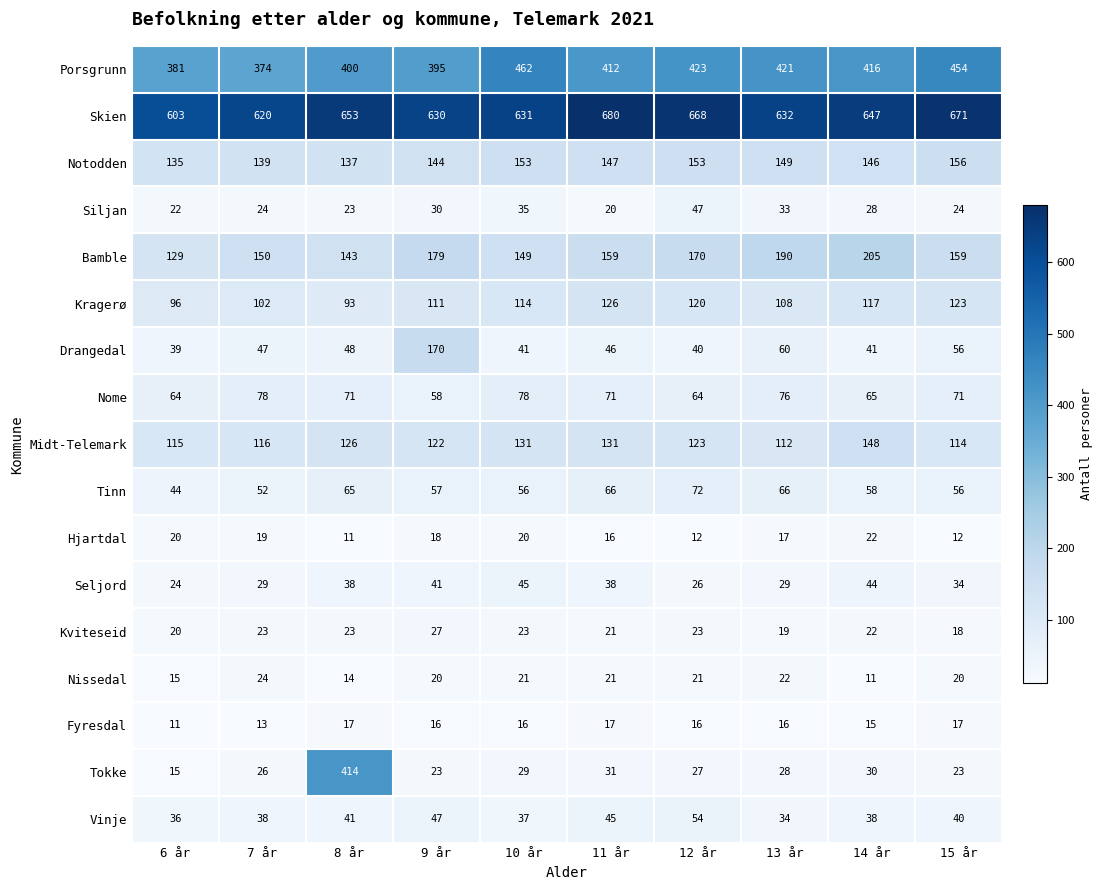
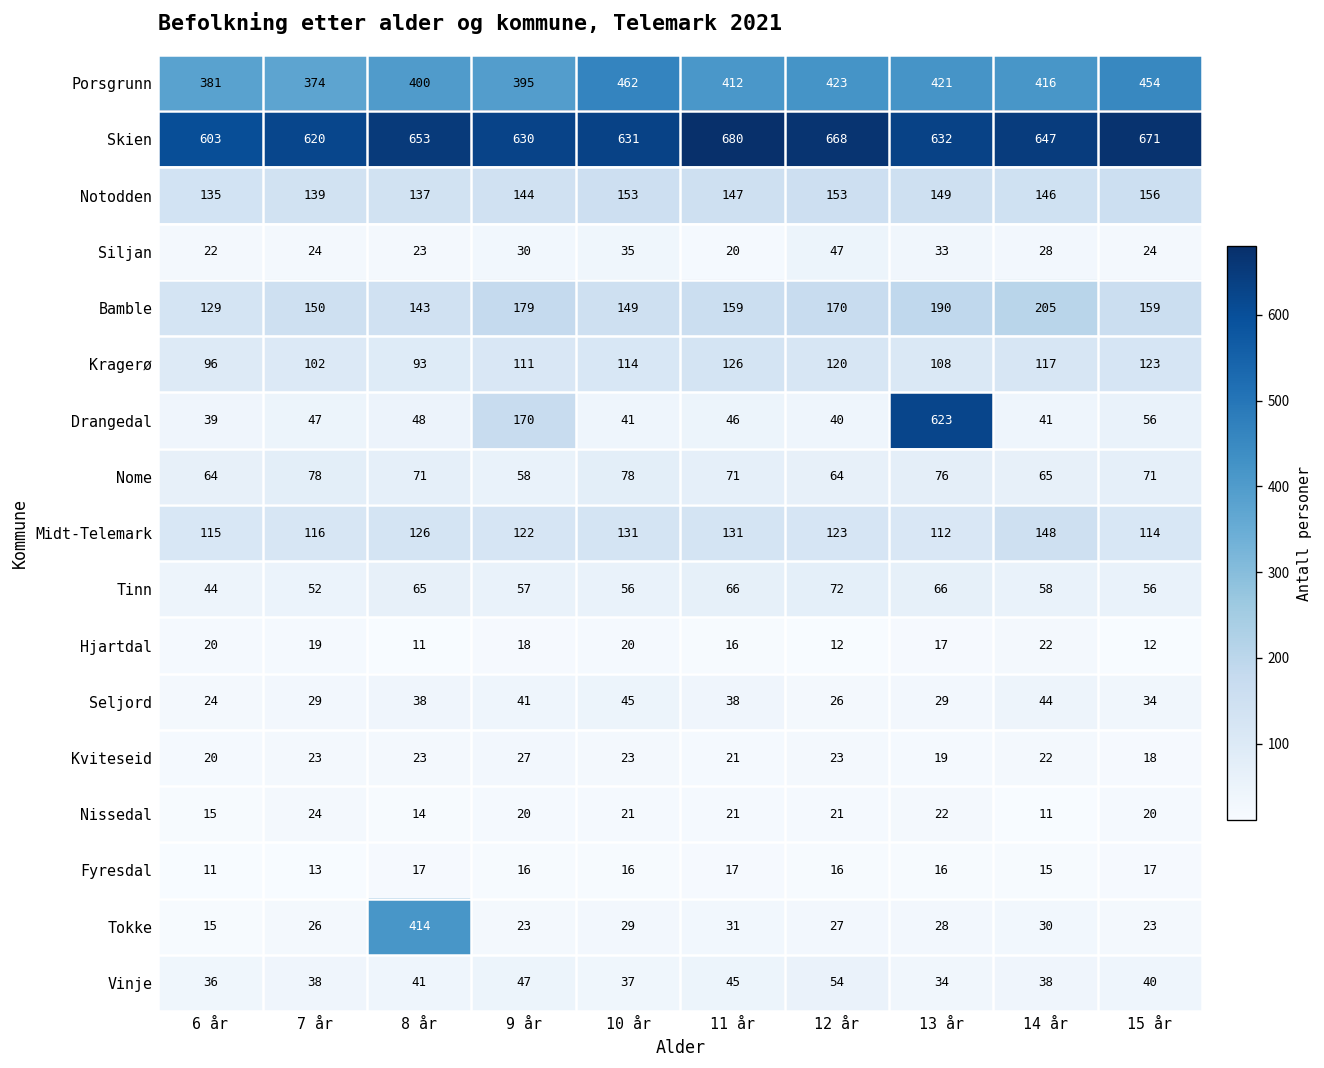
  {
    "Porsgrunn": {
      "6 år": 381,
      "7 år": 374,
      "8 år": 400,
      "9 år": 395,
      "10 år": 462,
      "11 år": 412,
      "12 år": 423,
      "13 år": 421,
      "14 år": 416,
      "15 år": 454
    },
    "Skien": {
      "6 år": 603,
      "7 år": 620,
      "8 år": 653,
      "9 år": 630,
      "10 år": 631,
      "11 år": 680,
      "12 år": 668,
      "13 år": 632,
      "14 år": 647,
      "15 år": 671
    },
    "Notodden": {
      "6 år": 135,
      "7 år": 139,
      "8 år": 137,
      "9 år": 144,
      "10 år": 153,
      "11 år": 147,
      "12 år": 153,
      "13 år": 149,
      "14 år": 146,
      "15 år": 156
    },
    "Siljan": {
      "6 år": 22,
      "7 år": 24,
      "8 år": 23,
      "9 år": 30,
      "10 år": 35,
      "11 år": 20,
      "12 år": 47,
      "13 år": 33,
      "14 år": 28,
      "15 år": 24
    },
    "Bamble": {
      "6 år": 129,
      "7 år": 150,
      "8 år": 143,
      "9 år": 179,
      "10 år": 149,
      "11 år": 159,
      "12 år": 170,
      "13 år": 190,
      "14 år": 205,
      "15 år": 159
    },
    "Kragerø": {
      "6 år": 96,
      "7 år": 102,
      "8 år": 93,
      "9 år": 111,
      "10 år": 114,
      "11 år": 126,
      "12 år": 120,
      "13 år": 108,
      "14 år": 117,
      "15 år": 123
    },
    "Drangedal": {
      "6 år": 39,
      "7 år": 47,
      "8 år": 48,
      "9 år": 170,
      "10 år": 41,
      "11 år": 46,
      "12 år": 40,
-     "13 år": 60,
+     "13 år": 623,
      "14 år": 41,
      "15 år": 56
    },
    "Nome": {
      "6 år": 64,
      "7 år": 78,
      "8 år": 71,
      "9 år": 58,
      "10 år": 78,
      "11 år": 71,
      "12 år": 64,
      "13 år": 76,
      "14 år": 65,
      "15 år": 71
    },
    "Midt-Telemark": {
      "6 år": 115,
      "7 år": 116,
      "8 år": 126,
      "9 år": 122,
      "10 år": 131,
      "11 år": 131,
      "12 år": 123,
      "13 år": 112,
      "14 år": 148,
      "15 år": 114
    },
    "Tinn": {
      "6 år": 44,
      "7 år": 52,
      "8 år": 65,
      "9 år": 57,
      "10 år": 56,
      "11 år": 66,
      "12 år": 72,
      "13 år": 66,
      "14 år": 58,
      "15 år": 56
    },
    "Hjartdal": {
      "6 år": 20,
      "7 år": 19,
      "8 år": 11,
      "9 år": 18,
      "10 år": 20,
      "11 år": 16,
      "12 år": 12,
      "13 år": 17,
      "14 år": 22,
      "15 år": 12
    },
    "Seljord": {
      "6 år": 24,
      "7 år": 29,
      "8 år": 38,
      "9 år": 41,
      "10 år": 45,
      "11 år": 38,
      "12 år": 26,
      "13 år": 29,
      "14 år": 44,
      "15 år": 34
    },
    "Kviteseid": {
      "6 år": 20,
      "7 år": 23,
      "8 år": 23,
      "9 år": 27,
      "10 år": 23,
      "11 år": 21,
      "12 år": 23,
      "13 år": 19,
      "14 år": 22,
      "15 år": 18
    },
    "Nissedal": {
      "6 år": 15,
      "7 år": 24,
      "8 år": 14,
      "9 år": 20,
      "10 år": 21,
      "11 år": 21,
      "12 år": 21,
      "13 år": 22,
      "14 år": 11,
      "15 år": 20
    },
    "Fyresdal": {
      "6 år": 11,
      "7 år": 13,
      "8 år": 17,
      "9 år": 16,
      "10 år": 16,
      "11 år": 17,
      "12 år": 16,
      "13 år": 16,
      "14 år": 15,
      "15 år": 17
    },
    "Tokke": {
      "6 år": 15,
      "7 år": 26,
      "8 år": 414,
      "9 år": 23,
      "10 år": 29,
      "11 år": 31,
      "12 år": 27,
      "13 år": 28,
      "14 år": 30,
      "15 år": 23
    },
    "Vinje": {
      "6 år": 36,
      "7 år": 38,
      "8 år": 41,
      "9 år": 47,
      "10 år": 37,
      "11 år": 45,
      "12 år": 54,
      "13 år": 34,
      "14 år": 38,
      "15 år": 40
    }
  }
